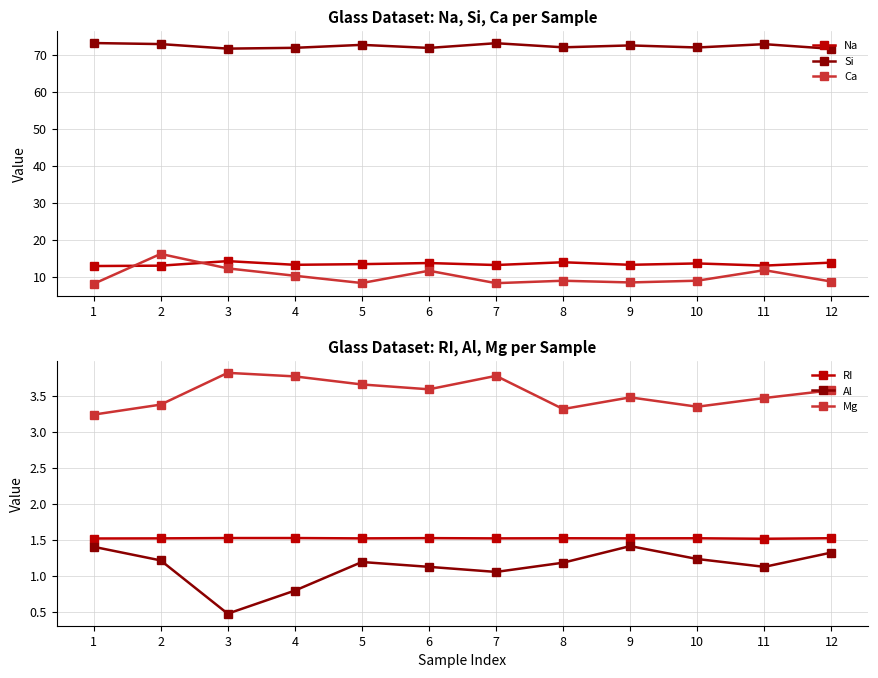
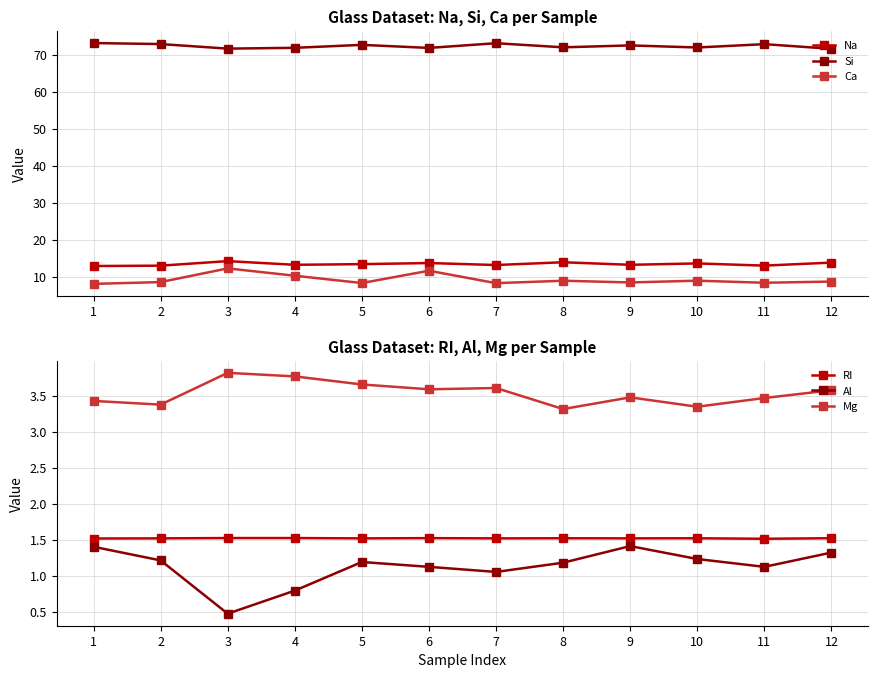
  {
    "Glass Dataset: Na, Si, Ca per Sample": {
      "Ca": {
        "1": 8,
-       "2": 16,
+       "2": 9,
        "3": 12,
        "4": 10,
        "5": 8,
        "6": 12,
        "7": 8,
        "8": 9,
        "9": 8,
        "10": 9,
-       "11": 12,
+       "11": 8,
        "12": 9
      }
    },
    "Glass Dataset: RI, Al, Mg per Sample": {
      "Mg": {
-       "1": 3.2,
+       "1": 3.4,
        "2": 3.4,
        "3": 3.8,
        "4": 3.8,
        "5": 3.7,
        "6": 3.6,
-       "7": 3.8,
+       "7": 3.6,
        "8": 3.3,
        "9": 3.5,
        "10": 3.3,
        "11": 3.5,
        "12": 3.6
      }
    }
  }
